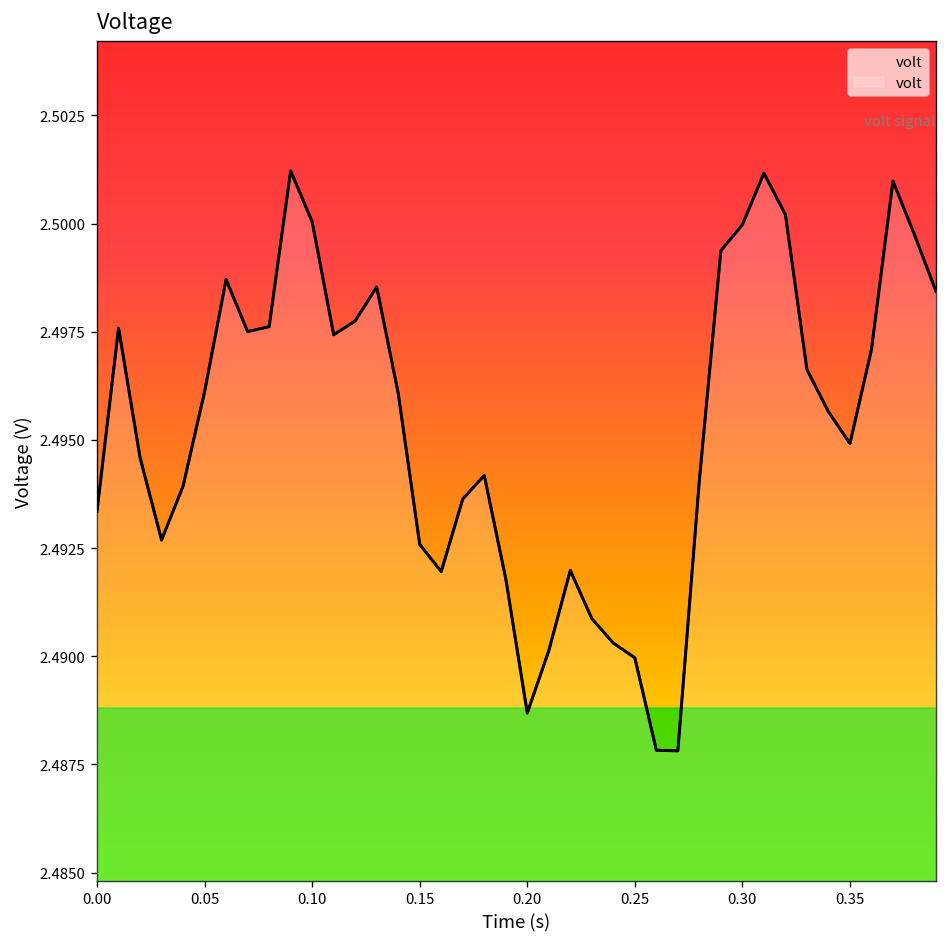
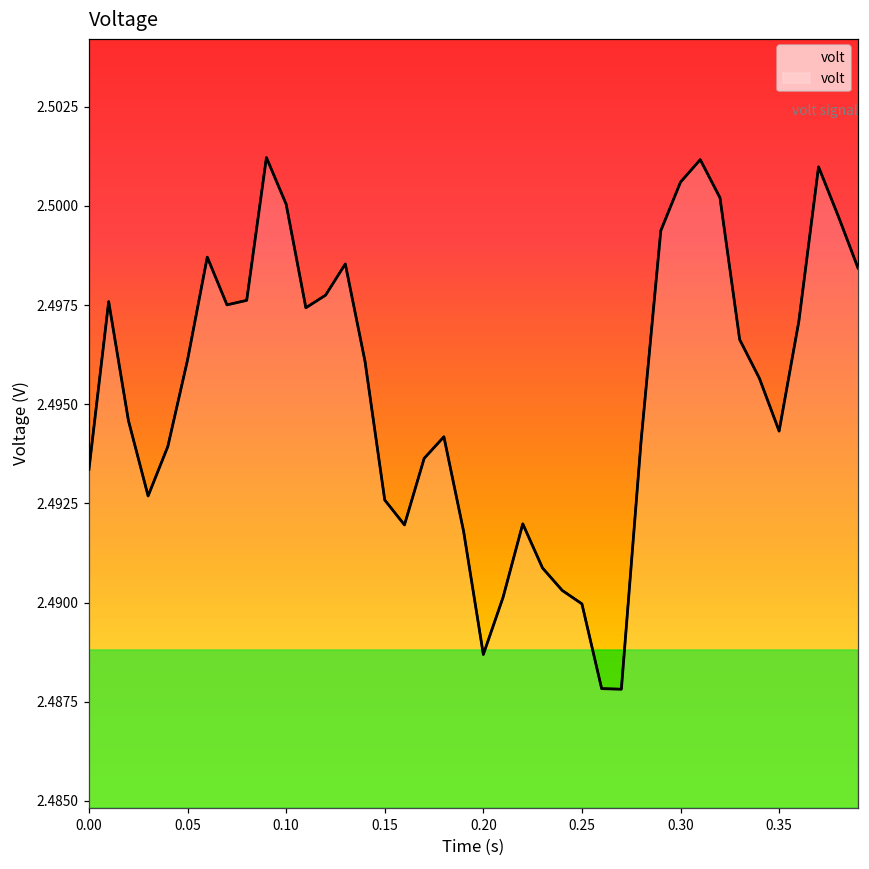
  {
    "0.00": 2.4934,
    "0.05": 2.4961,
    "0.10": 2.5000,
    "0.15": 2.4926,
    "0.25": 2.4900,
-   "0.30": 2.5000,
-   "0.35": 2.4949
+   "0.30": 2.5006,
+   "0.35": 2.4943
  }
